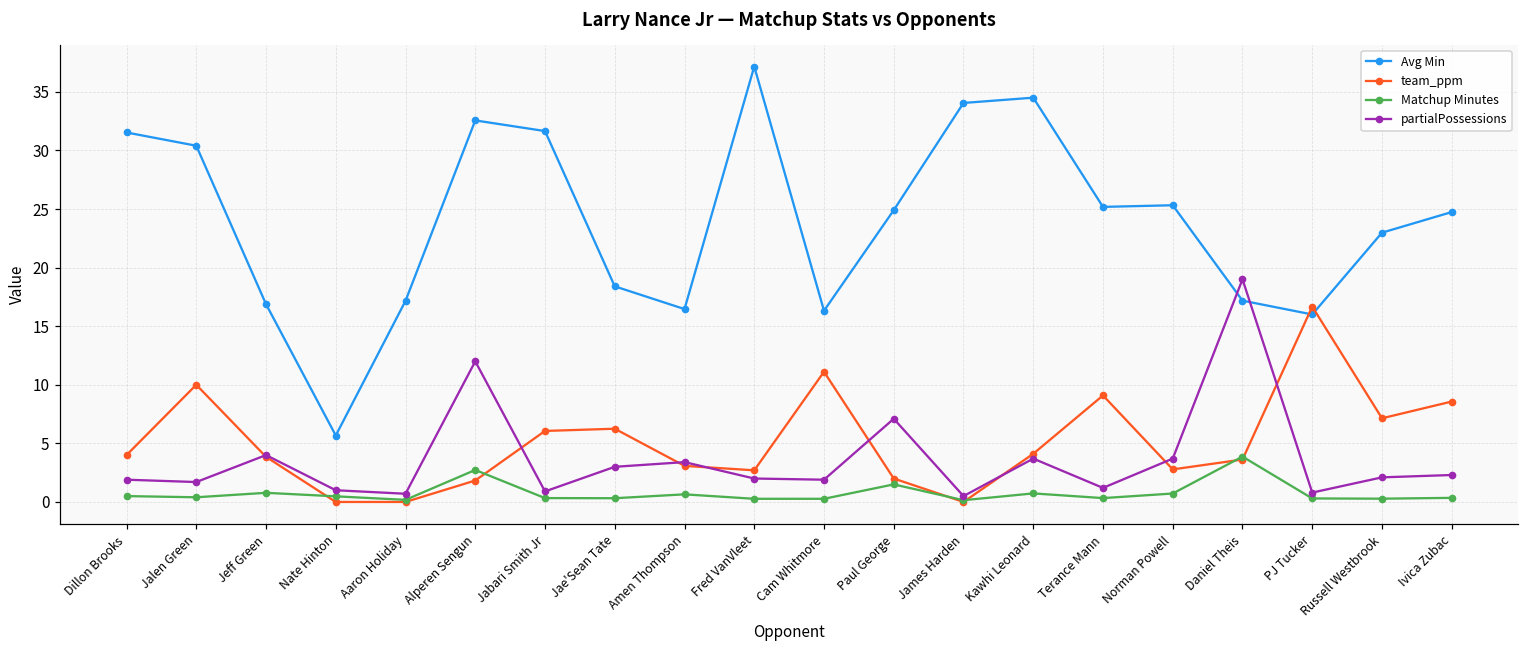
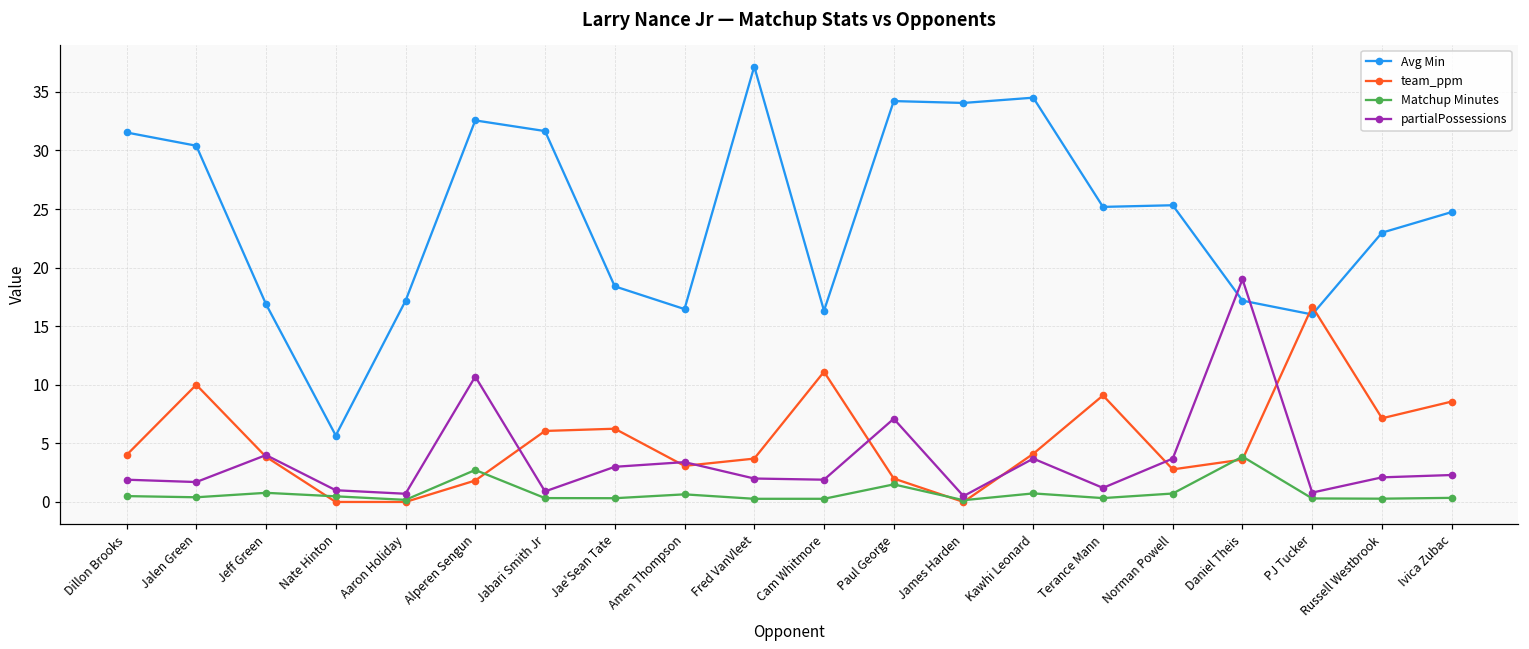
  {
    "Avg Min": {
      "Dillon Brooks": 31.5,
      "Jalen Green": 30.4,
      "Jeff Green": 16.9,
      "Nate Hinton": 5.7,
      "Aaron Holiday": 17.2,
      "Alperen Sengun": 32.6,
      "Jabari Smith Jr": 31.7,
      "Jae'Sean Tate": 18.4,
      "Amen Thompson": 16.5,
      "Fred VanVleet": 37.2,
      "Cam Whitmore": 16.3,
-     "Paul George": 24.9,
+     "Paul George": 34.2,
      "James Harden": 34.1,
      "Kawhi Leonard": 34.5,
      "Terance Mann": 25.2,
      "Norman Powell": 25.3,
      "Daniel Theis": 17.2,
      "PJ Tucker": 16.0,
      "Russell Westbrook": 23.0,
      "Ivica Zubac": 24.7
    },
    "team_ppm": {
      "Dillon Brooks": 4.0,
      "Jalen Green": 10.0,
      "Nate Hinton": 0.0,
      "Alperen Sengun": 1.8,
      "Jabari Smith Jr": 6.1,
      "Jae'Sean Tate": 6.3,
      "Amen Thompson": 3.1,
-     "Fred VanVleet": 2.7,
+     "Fred VanVleet": 3.7,
      "Cam Whitmore": 11.1,
      "Paul George": 2.0,
      "Kawhi Leonard": 4.1,
      "Terance Mann": 9.1,
      "Norman Powell": 2.8,
      "Daniel Theis": 3.6,
      "PJ Tucker": 16.7,
      "Russell Westbrook": 7.1,
      "Ivica Zubac": 8.6
    },
    "Matchup Minutes": {
      "Dillon Brooks": 0.5,
      "Jalen Green": 0.4,
      "Jeff Green": 0.8,
      "Nate Hinton": 0.5,
      "Alperen Sengun": 2.7,
      "Jabari Smith Jr": 0.3,
      "Jae'Sean Tate": 0.3,
      "Amen Thompson": 0.7,
      "Fred VanVleet": 0.3,
      "Cam Whitmore": 0.3,
      "Paul George": 1.5,
      "Kawhi Leonard": 0.7,
      "Terance Mann": 0.3,
      "Norman Powell": 0.7,
      "Daniel Theis": 3.9,
      "PJ Tucker": 0.3,
      "Russell Westbrook": 0.3,
      "Ivica Zubac": 0.4
    },
    "partialPossessions": {
      "Dillon Brooks": 1.9,
      "Jalen Green": 1.7,
      "Nate Hinton": 1.0,
      "Aaron Holiday": 0.7,
-     "Alperen Sengun": 12.0,
+     "Alperen Sengun": 10.7,
      "Jabari Smith Jr": 0.9,
      "Jae'Sean Tate": 3.0,
      "Amen Thompson": 3.4,
      "Fred VanVleet": 2.0,
      "Cam Whitmore": 1.9,
      "Paul George": 7.1,
      "James Harden": 0.5,
      "Kawhi Leonard": 3.7,
      "Terance Mann": 1.2,
      "Norman Powell": 3.7,
      "Daniel Theis": 19.0,
      "PJ Tucker": 0.8,
      "Russell Westbrook": 2.1,
      "Ivica Zubac": 2.3
    }
  }
